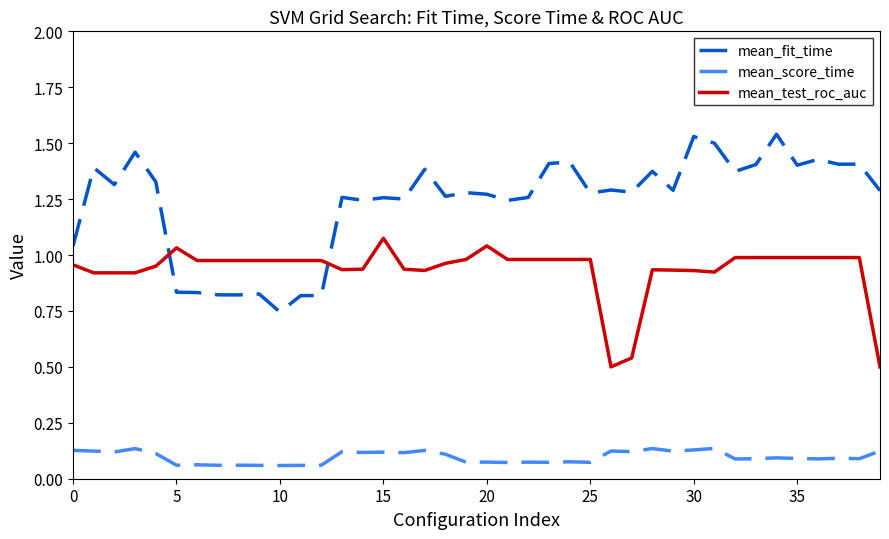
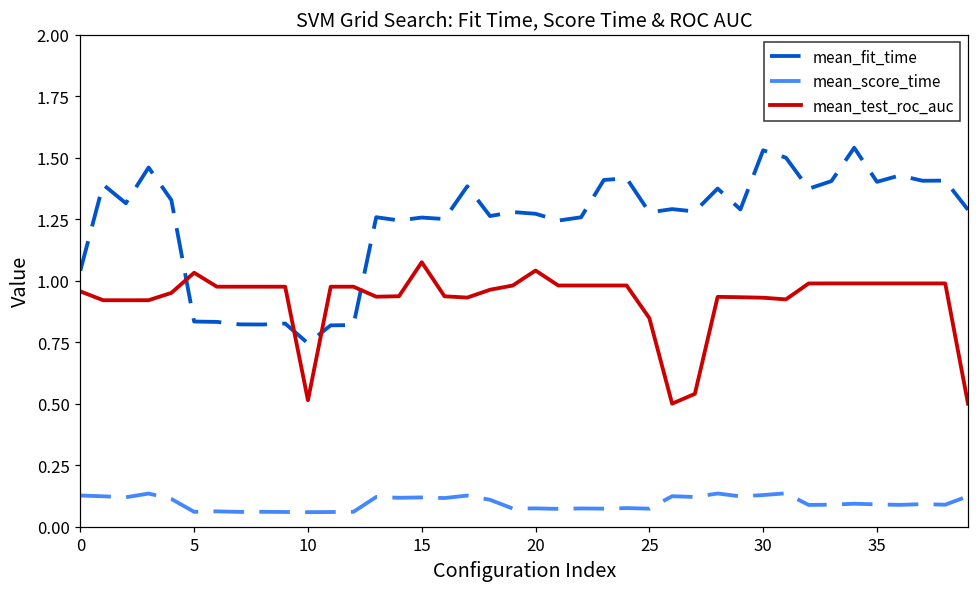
  {
    "mean_fit_time": {
      "0": 1.04,
      "5": 0.83,
      "10": 0.75,
      "15": 1.26,
      "20": 1.27,
      "25": 1.28,
      "30": 1.53,
      "35": 1.40
    },
    "mean_score_time": {
      "0": 0.13,
      "5": 0.06,
      "10": 0.06,
      "15": 0.12,
      "20": 0.07,
      "25": 0.07,
      "30": 0.13,
      "35": 0.09
    },
    "mean_test_roc_auc": {
      "0": 0.96,
      "5": 1.03,
-     "10": 0.98,
+     "10": 0.51,
      "15": 1.07,
      "20": 1.04,
-     "25": 0.98,
+     "25": 0.85,
      "30": 0.93,
      "35": 0.99
    }
  }
